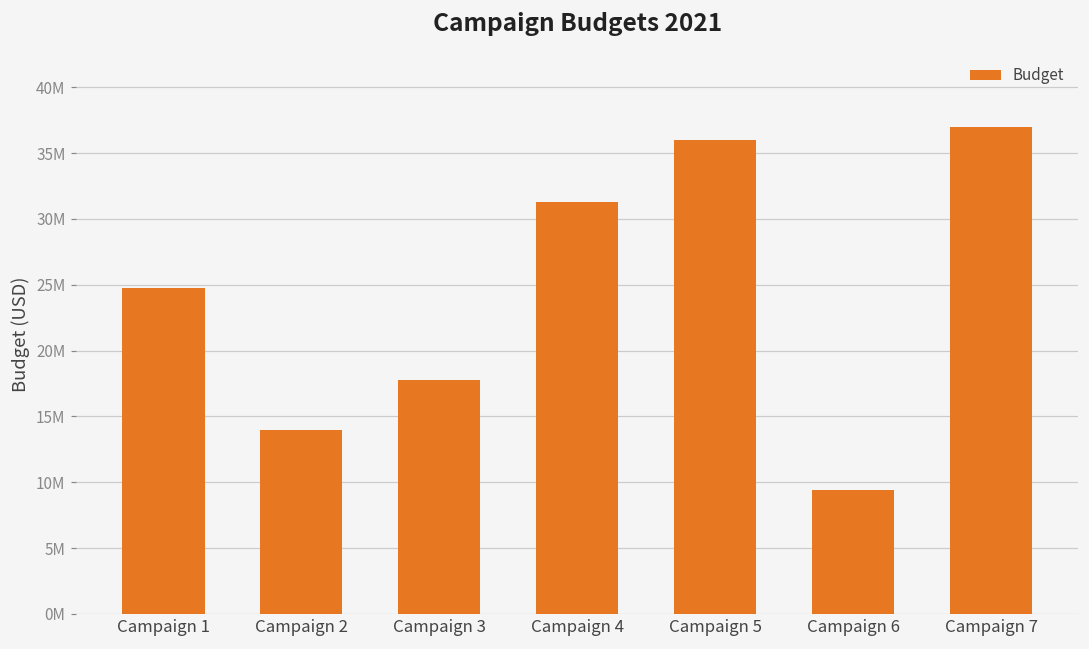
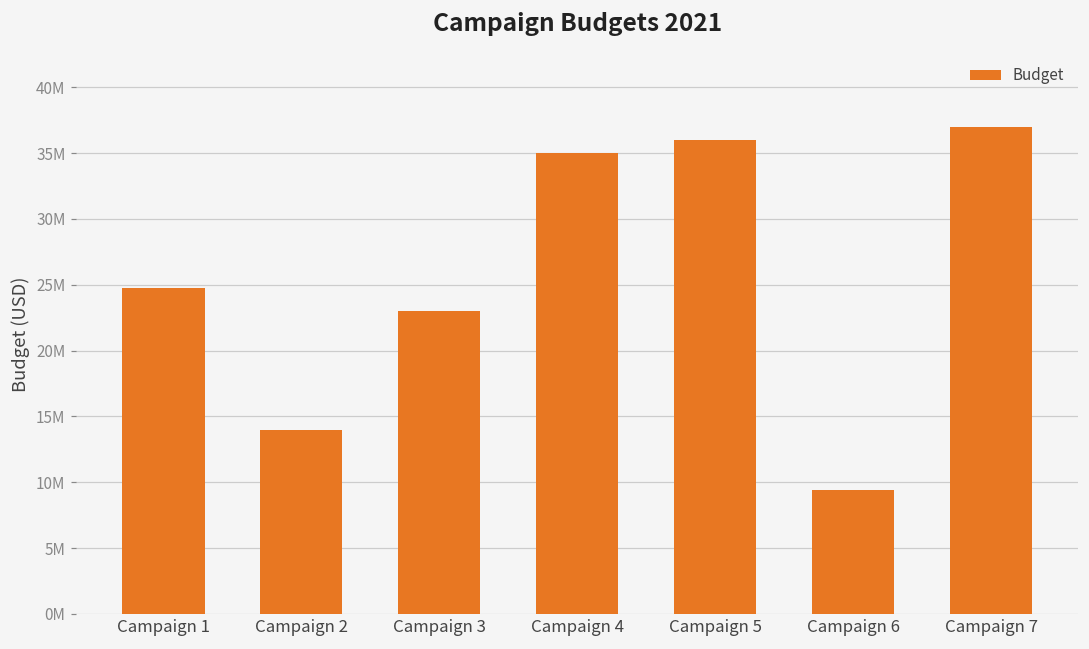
  {
    "Campaign 1": 24800000,
    "Campaign 2": 14000000,
-   "Campaign 3": 17800000,
-   "Campaign 4": 31300000,
+   "Campaign 3": 23000000,
+   "Campaign 4": 35000000,
    "Campaign 5": 36000000,
    "Campaign 6": 9400000,
    "Campaign 7": 37000000
  }
